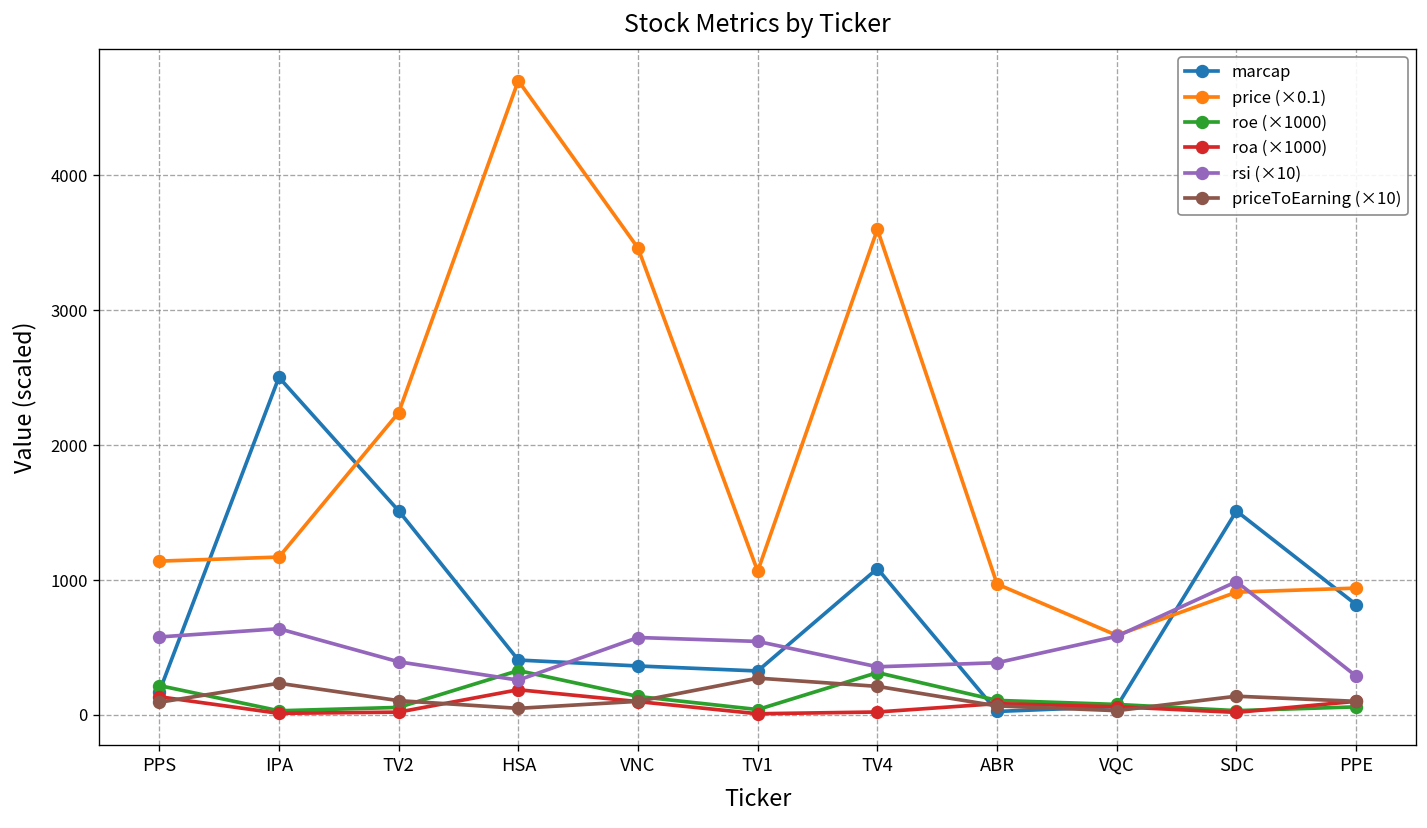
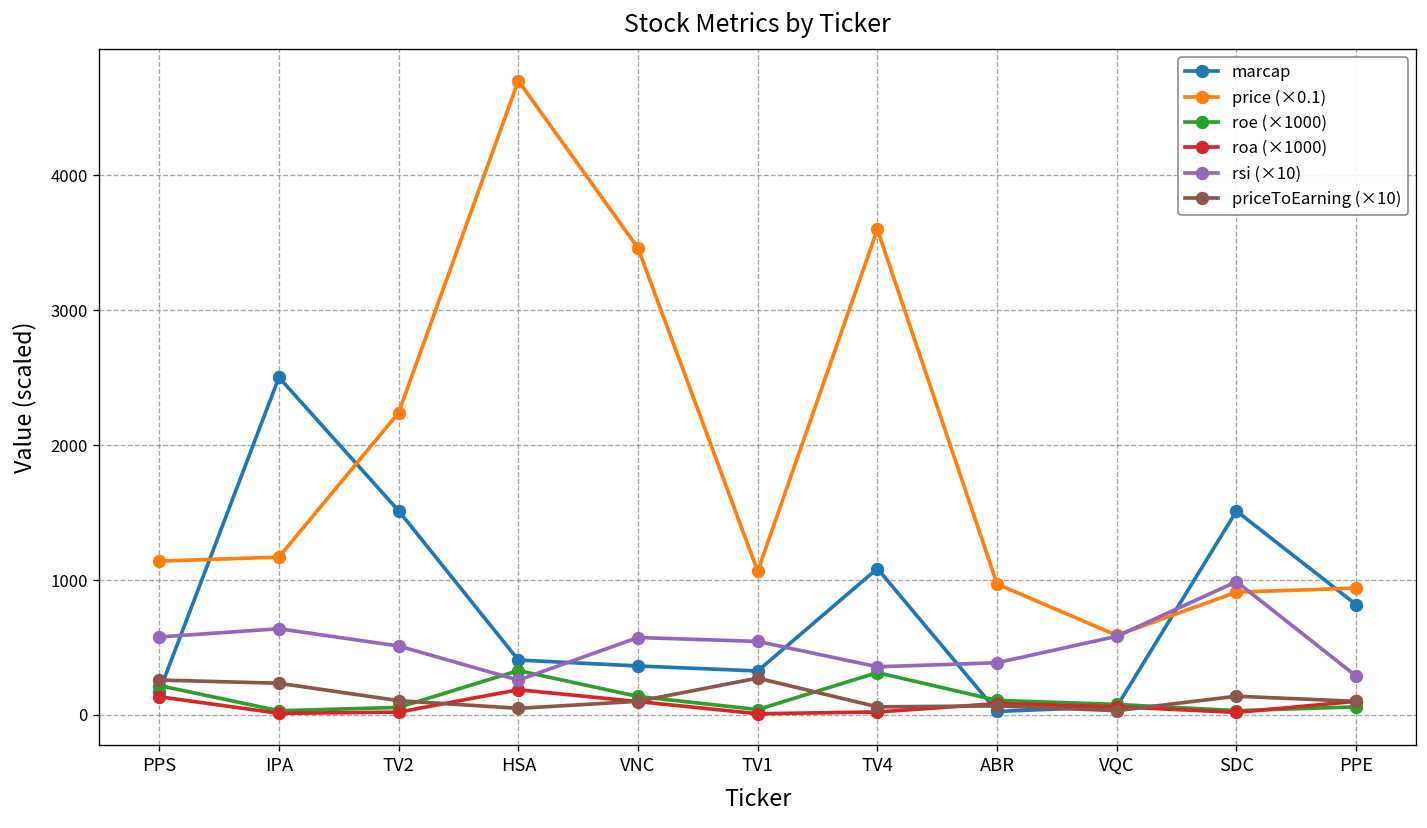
  {
    "marcap": {
      "PPS": 170,
      "IPA": 2500,
      "TV2": 1510,
      "HSA": 410,
      "VNC": 360,
      "TV1": 330,
      "TV4": 1090,
      "ABR": 30,
      "SDC": 1510,
      "PPE": 820
    },
    "price (×0.1)": {
      "PPS": 1140,
      "IPA": 1170,
      "TV2": 2240,
      "HSA": 4700,
      "VNC": 3460,
      "TV1": 1070,
      "TV4": 3600,
      "ABR": 970,
      "SDC": 910,
      "PPE": 940
    },
    "roe (×1000)": {
      "PPS": 220,
      "TV2": 60,
      "HSA": 330,
      "VNC": 140,
      "TV1": 40,
      "TV4": 310,
      "ABR": 110,
      "PPE": 60
    },
    "roa (×1000)": {
      "PPS": 140,
      "TV2": 20,
      "HSA": 190,
      "TV1": 10,
      "TV4": 20
    },
    "rsi (×10)": {
      "PPS": 580,
      "IPA": 640,
-     "TV2": 390,
+     "TV2": 510,
      "HSA": 260,
      "VNC": 570,
      "TV1": 550,
      "TV4": 360,
      "ABR": 390,
      "SDC": 990,
      "PPE": 290
    },
    "priceToEarning (×10)": {
-     "PPS": 90,
+     "PPS": 260,
      "IPA": 240,
      "TV2": 110,
      "HSA": 50,
      "TV1": 270,
-     "TV4": 210,
+     "TV4": 60,
      "VQC": 30,
      "SDC": 140
    }
  }
